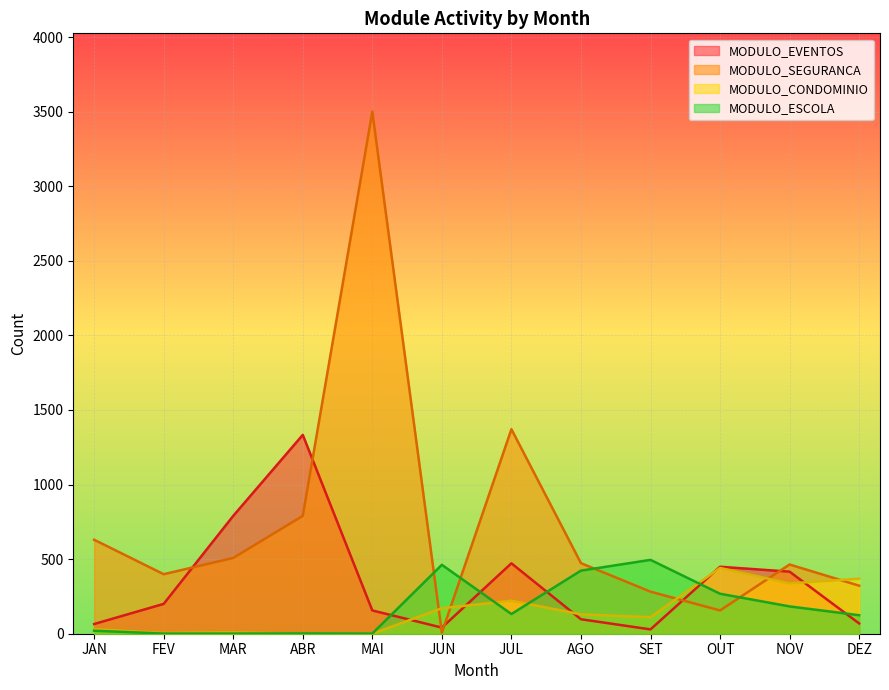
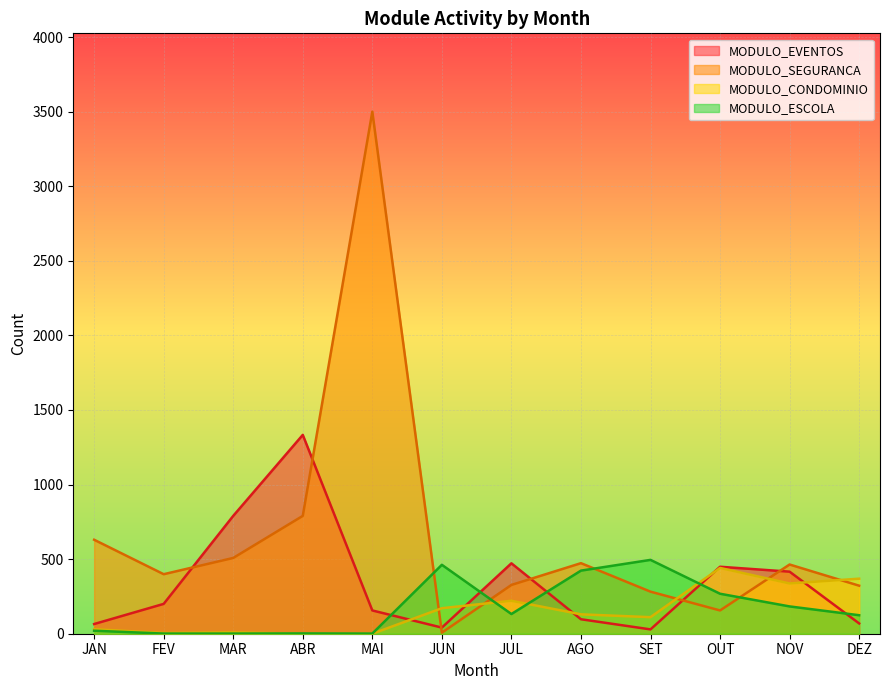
  {
    "MODULO_EVENTOS": {
      "JAN": 70,
      "FEV": 200,
      "MAR": 790,
      "ABR": 1330,
      "MAI": 160,
      "JUN": 40,
      "JUL": 470,
      "AGO": 100,
      "SET": 30,
      "NOV": 420,
      "DEZ": 70
    },
    "MODULO_SEGURANCA": {
      "JAN": 630,
      "FEV": 400,
      "MAR": 510,
      "ABR": 790,
      "MAI": 3500,
      "JUN": 10,
-     "JUL": 1370,
+     "JUL": 330,
      "AGO": 470,
      "SET": 280,
      "OUT": 160,
      "NOV": 460,
      "DEZ": 320
    },
    "MODULO_CONDOMINIO": {
      "JUN": 170,
      "JUL": 220,
      "AGO": 130,
      "SET": 110,
      "NOV": 340,
      "DEZ": 370
    },
    "MODULO_ESCOLA": {
      "JUN": 460,
      "JUL": 130,
      "AGO": 420,
      "SET": 500,
      "OUT": 270,
      "NOV": 180,
      "DEZ": 120
    }
  }
